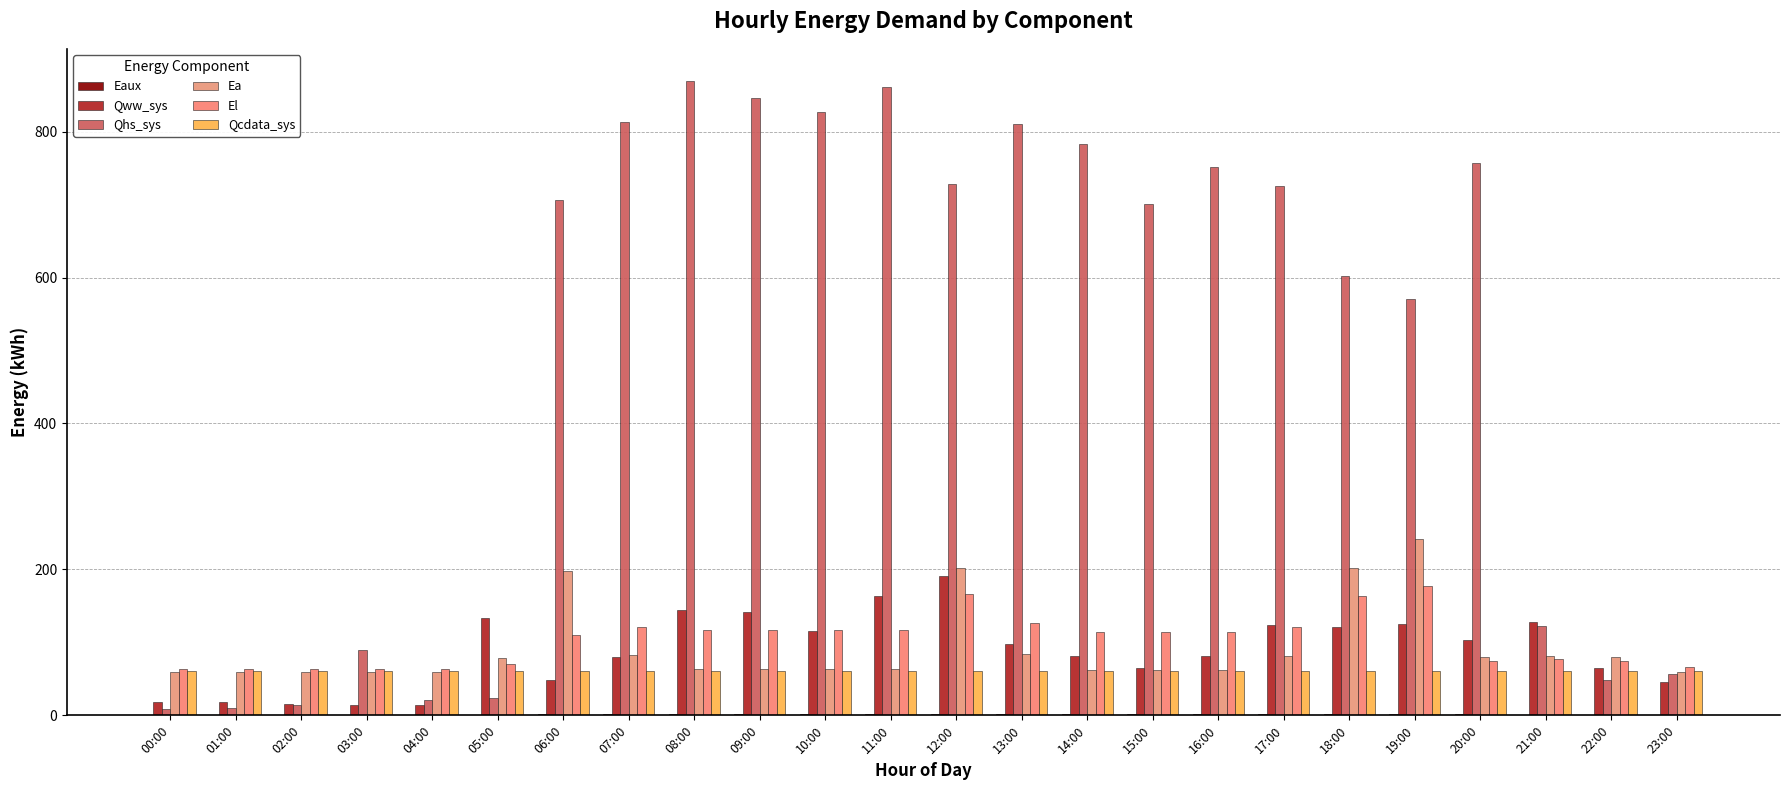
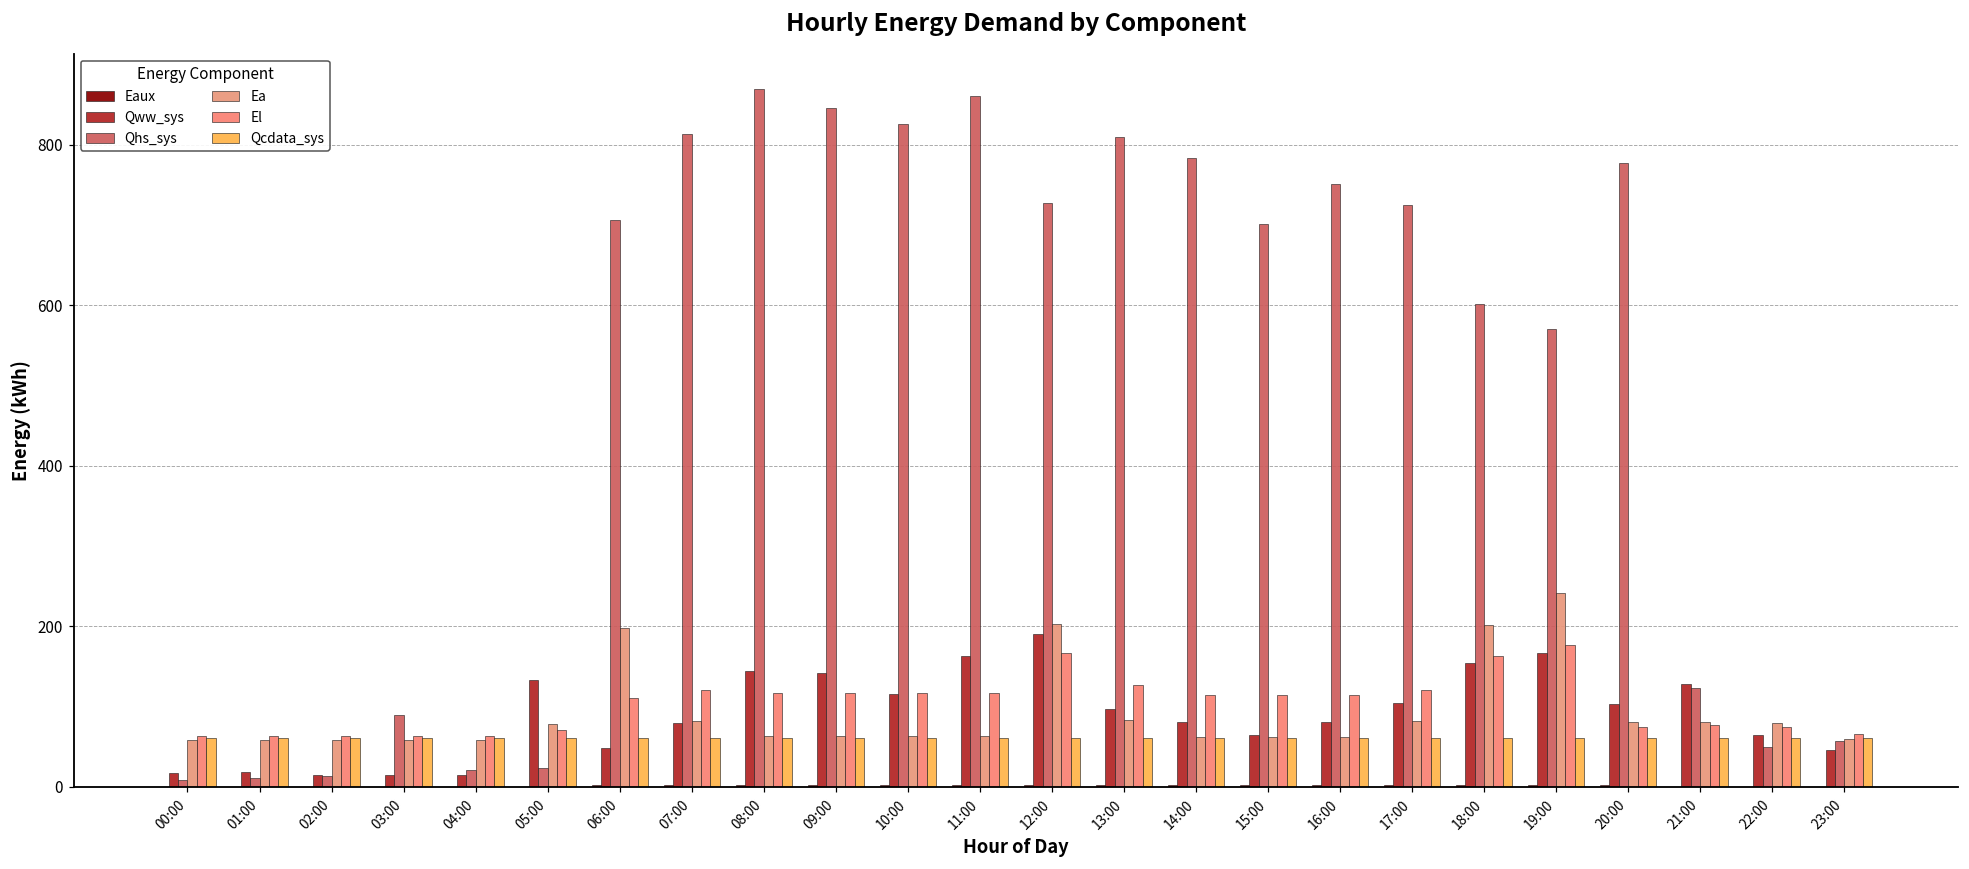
  {
    "Qww_sys": {
      "00:00": 20,
      "01:00": 20,
      "02:00": 10,
      "03:00": 10,
      "04:00": 10,
      "05:00": 130,
      "06:00": 50,
      "07:00": 80,
      "08:00": 140,
      "09:00": 140,
      "10:00": 120,
      "11:00": 160,
      "12:00": 190,
      "13:00": 100,
      "14:00": 80,
      "15:00": 60,
      "16:00": 80,
-     "17:00": 120,
-     "18:00": 120,
-     "19:00": 120,
+     "17:00": 100,
+     "18:00": 150,
+     "19:00": 170,
      "20:00": 100,
      "21:00": 130,
      "22:00": 60,
      "23:00": 50
    },
    "Qhs_sys": {
      "00:00": 10,
      "01:00": 10,
      "02:00": 10,
      "03:00": 90,
      "04:00": 20,
      "05:00": 20,
      "06:00": 710,
      "07:00": 810,
      "08:00": 870,
      "09:00": 850,
      "10:00": 830,
      "11:00": 860,
      "12:00": 730,
      "13:00": 810,
      "14:00": 780,
      "15:00": 700,
      "16:00": 750,
      "17:00": 730,
      "18:00": 600,
      "19:00": 570,
-     "20:00": 760,
+     "20:00": 780,
      "21:00": 120,
      "22:00": 50,
      "23:00": 60
    },
    "Qcdata_sys": {
      "00:00": 60,
      "01:00": 60,
      "02:00": 60,
      "03:00": 60,
      "04:00": 60,
      "05:00": 60,
      "06:00": 60,
      "07:00": 60,
      "08:00": 60,
      "09:00": 60,
      "10:00": 60,
      "11:00": 60,
      "12:00": 60,
      "13:00": 60,
      "14:00": 60,
      "15:00": 60,
      "16:00": 60,
      "17:00": 60,
      "18:00": 60,
      "19:00": 60,
      "20:00": 60,
      "21:00": 60,
      "22:00": 60,
      "23:00": 60
    }
  }
